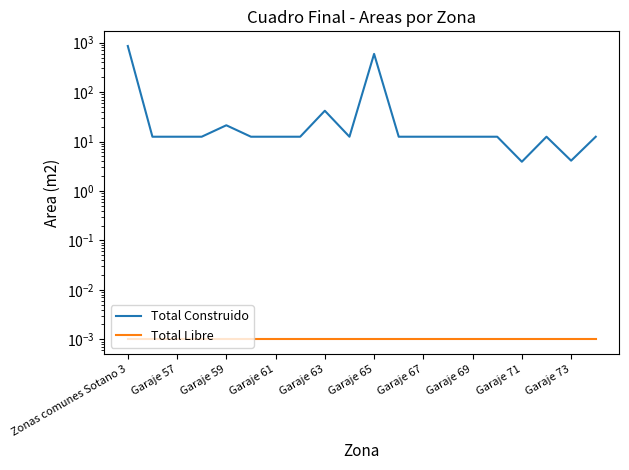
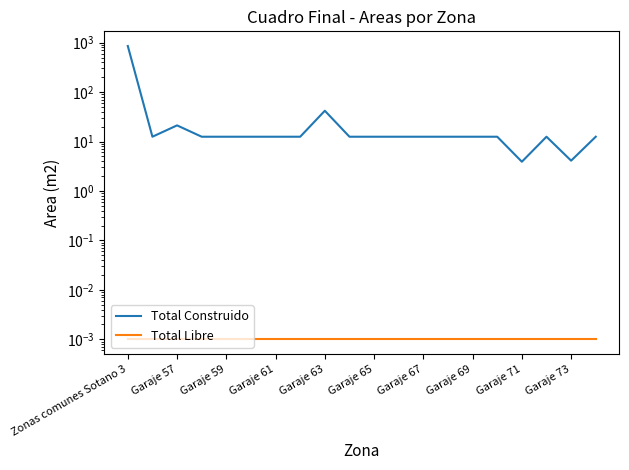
  {
    "Total Construido": {
      "Zonas comunes Sotano 3": 900,
-     "Garaje 57": 13,
-     "Garaje 59": 21,
+     "Garaje 57": 21,
+     "Garaje 59": 13,
      "Garaje 61": 13,
      "Garaje 63": 40,
-     "Garaje 65": 600,
+     "Garaje 65": 13,
      "Garaje 67": 13,
      "Garaje 69": 13,
      "Garaje 71": 4,
      "Garaje 73": 4
    },
    "Total Libre": {
      "Garaje 61": 0.0010,
      "Garaje 63": 0.0010,
      "Garaje 65": 0.0010,
      "Garaje 67": 0.0010,
      "Garaje 69": 0.0010,
      "Garaje 71": 0.0010,
      "Garaje 73": 0.0010
    }
  }
